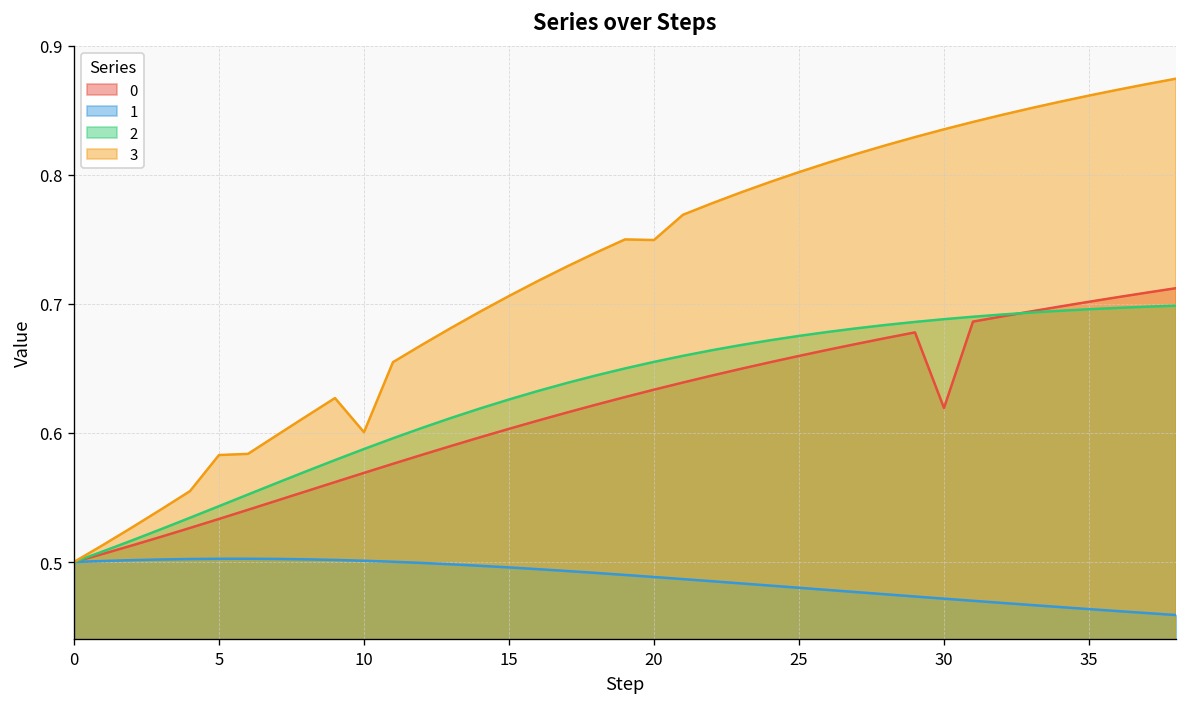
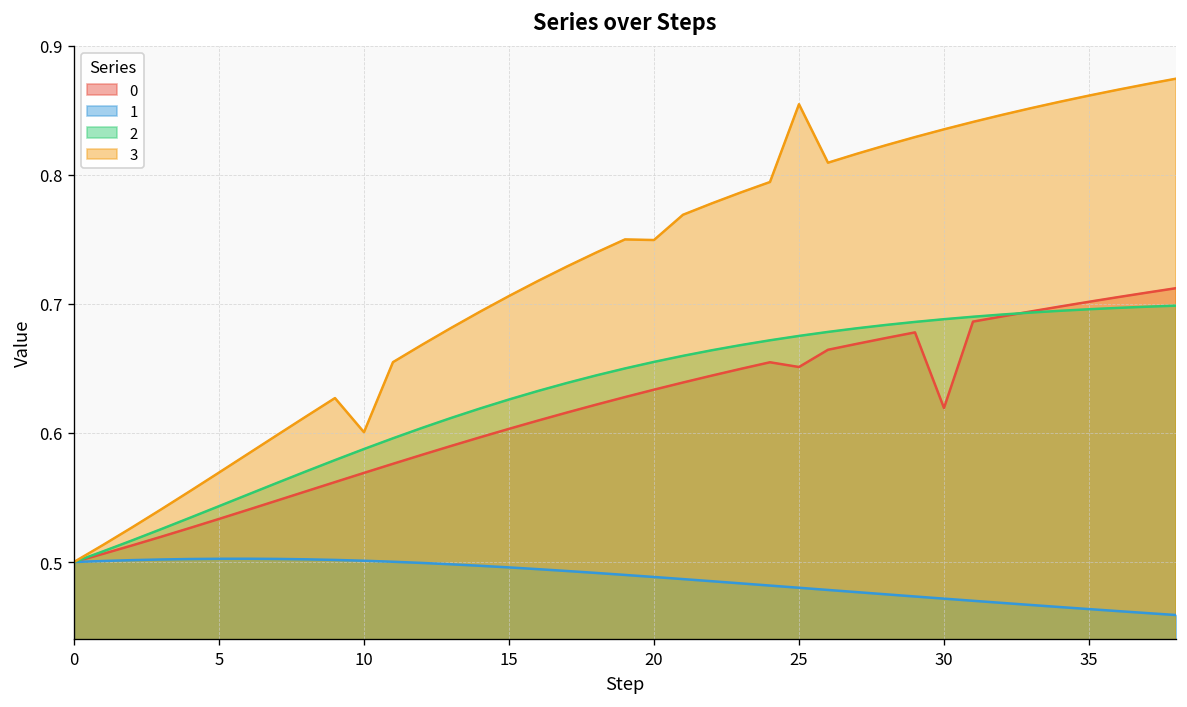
  {
    "0": {
      "5": 0.533,
      "10": 0.569,
      "15": 0.603,
      "20": 0.633,
-     "25": 0.660,
+     "25": 0.651,
      "30": 0.619,
      "35": 0.702
    },
    "1": {
      "5": 0.503,
      "10": 0.501,
      "15": 0.496,
      "20": 0.488,
      "25": 0.480,
      "30": 0.472,
      "35": 0.464
    },
    "2": {
      "5": 0.543,
      "10": 0.588,
      "15": 0.626,
      "20": 0.655,
      "25": 0.675,
      "30": 0.688,
      "35": 0.696
    },
    "3": {
-     "5": 0.583,
+     "5": 0.569,
      "10": 0.601,
      "15": 0.706,
      "20": 0.749,
-     "25": 0.802,
+     "25": 0.855,
      "30": 0.835,
      "35": 0.861
    }
  }
